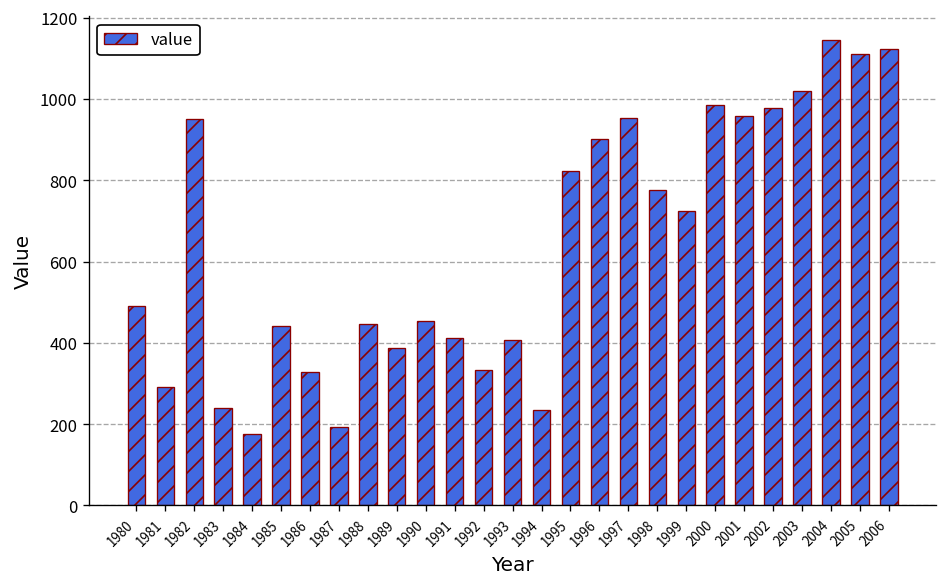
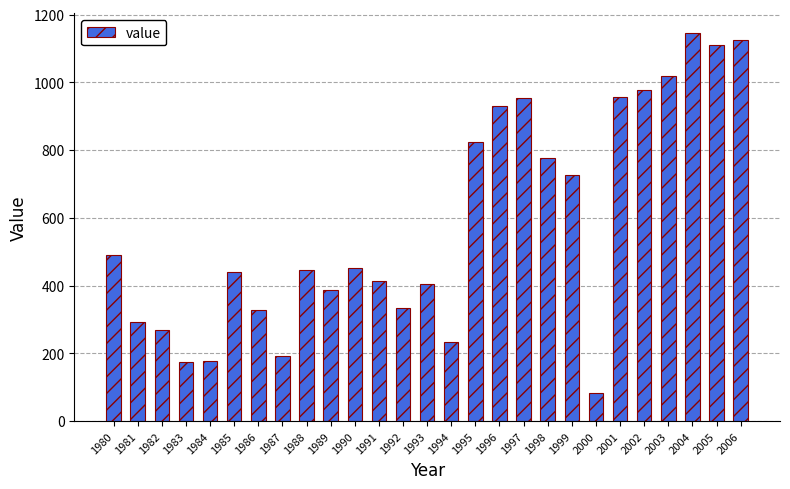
  {
    "1980": 490,
    "1981": 290,
-   "1982": 950,
-   "1983": 240,
+   "1982": 270,
+   "1983": 170,
    "1984": 180,
    "1985": 440,
    "1986": 330,
    "1987": 190,
    "1988": 450,
    "1989": 390,
    "1990": 450,
    "1991": 410,
    "1992": 330,
    "1993": 410,
    "1994": 230,
    "1995": 820,
-   "1996": 900,
+   "1996": 930,
    "1997": 950,
    "1998": 780,
    "1999": 730,
-   "2000": 990,
+   "2000": 80,
    "2001": 960,
    "2002": 980,
    "2003": 1020,
    "2004": 1150,
    "2005": 1110,
    "2006": 1120
  }
